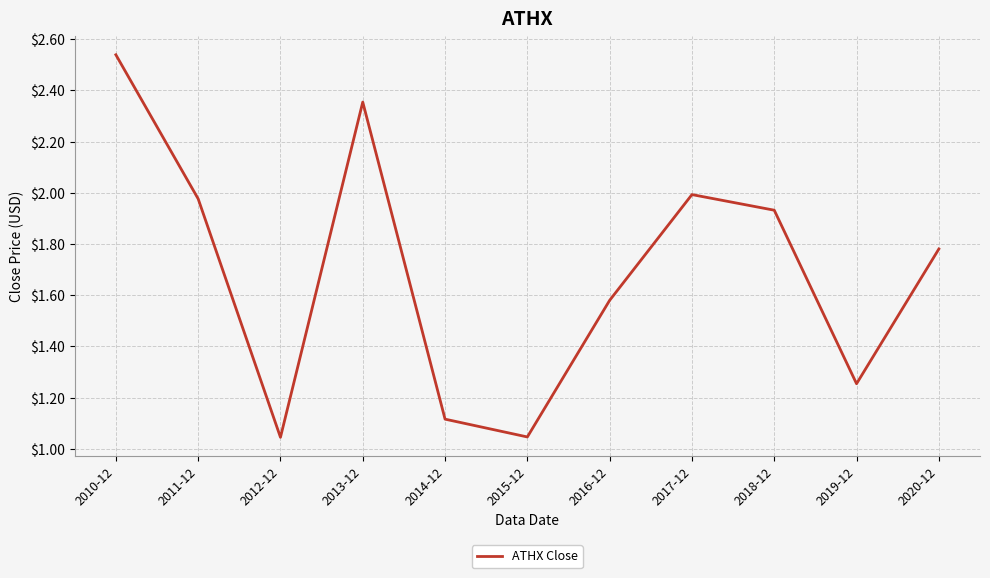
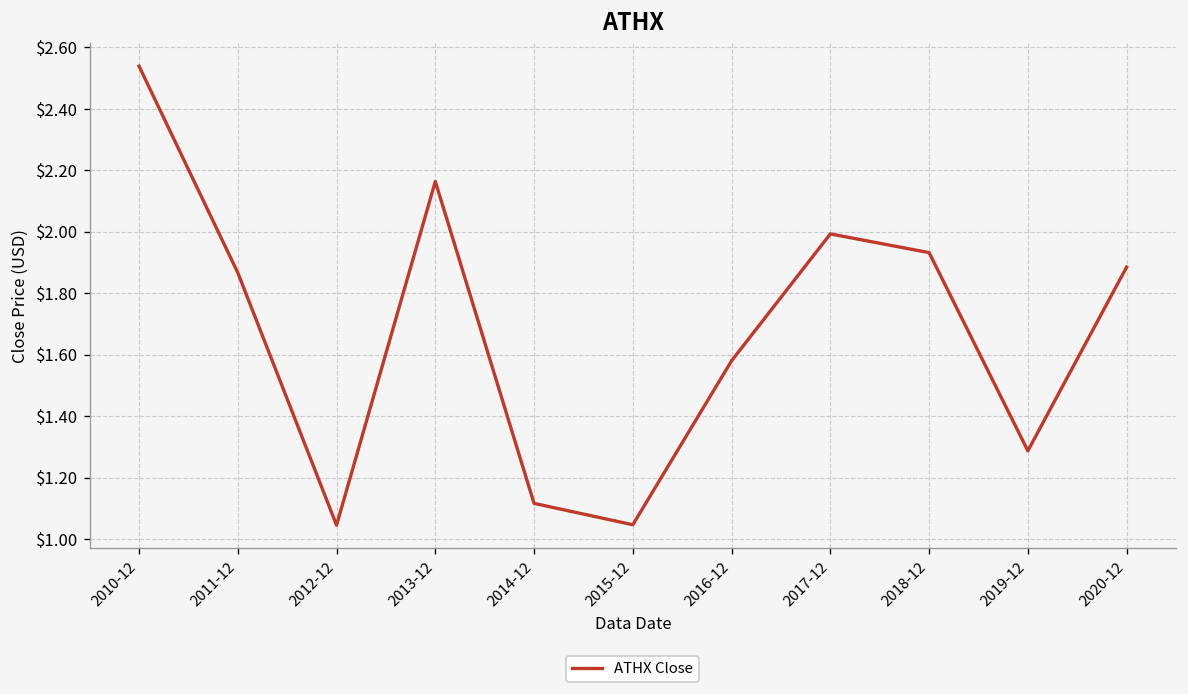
  {
    "2010-12": "$2.54",
-   "2011-12": "$1.98",
+   "2011-12": "$1.87",
    "2012-12": "$1.05",
-   "2013-12": "$2.35",
+   "2013-12": "$2.16",
    "2014-12": "$1.12",
    "2015-12": "$1.05",
    "2016-12": "$1.58",
    "2017-12": "$1.99",
    "2018-12": "$1.93",
-   "2019-12": "$1.25",
-   "2020-12": "$1.78"
+   "2019-12": "$1.29",
+   "2020-12": "$1.89"
  }
